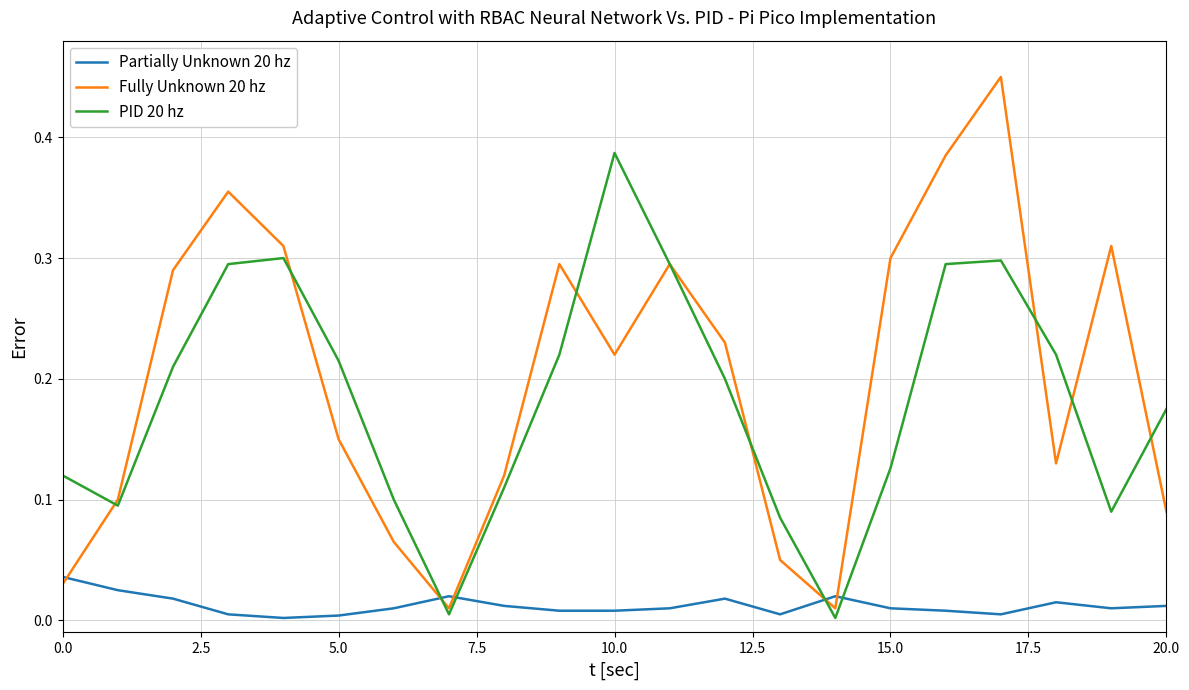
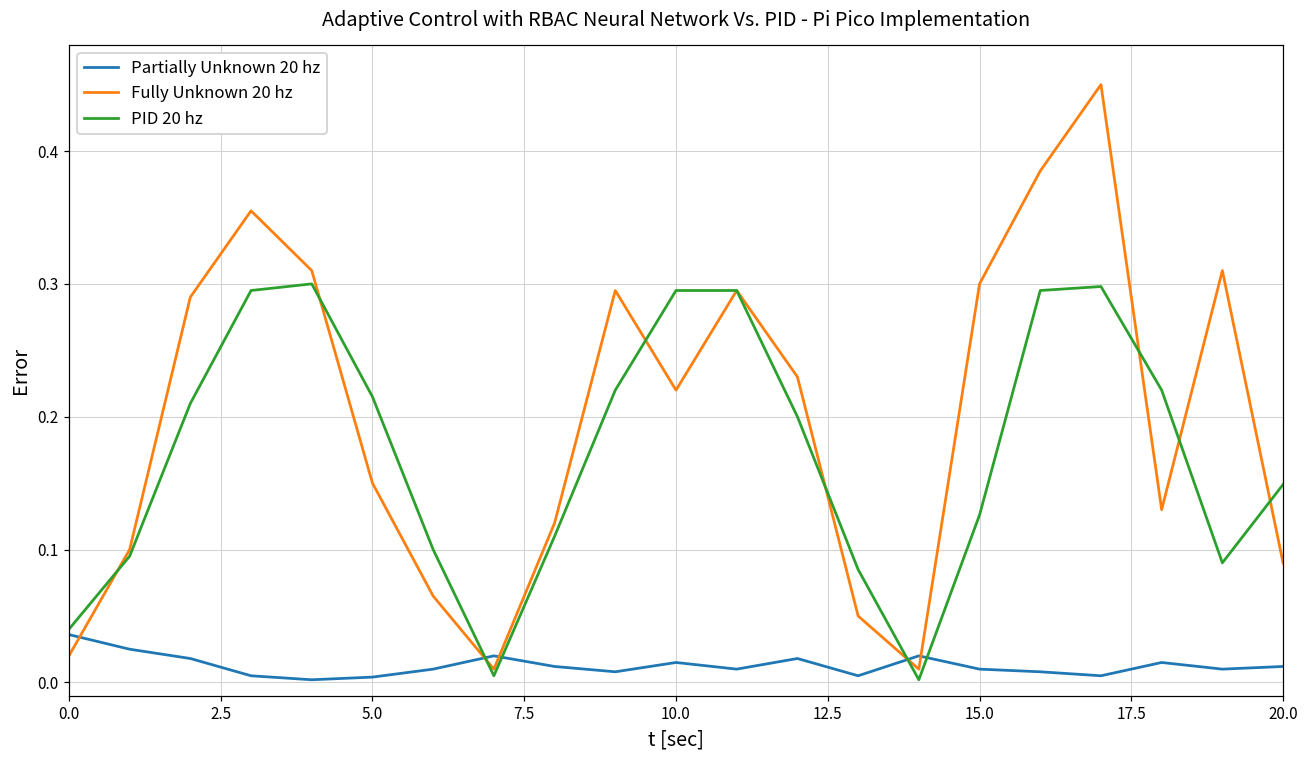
  {
    "Partially Unknown 20 hz": {
      "0.0": 0.036,
      "5.0": 0.004,
-     "10.0": 0.008,
+     "10.0": 0.015,
      "15.0": 0.010,
      "20.0": 0.012
    },
    "Fully Unknown 20 hz": {
-     "0.0": 0.03,
+     "0.0": 0.02,
      "5.0": 0.15,
      "10.0": 0.22,
      "15.0": 0.30,
      "20.0": 0.09
    },
    "PID 20 hz": {
-     "0.0": 0.12,
+     "0.0": 0.04,
      "5.0": 0.215,
-     "10.0": 0.387,
+     "10.0": 0.295,
      "15.0": 0.126,
-     "20.0": 0.175
+     "20.0": 0.149
    }
  }
